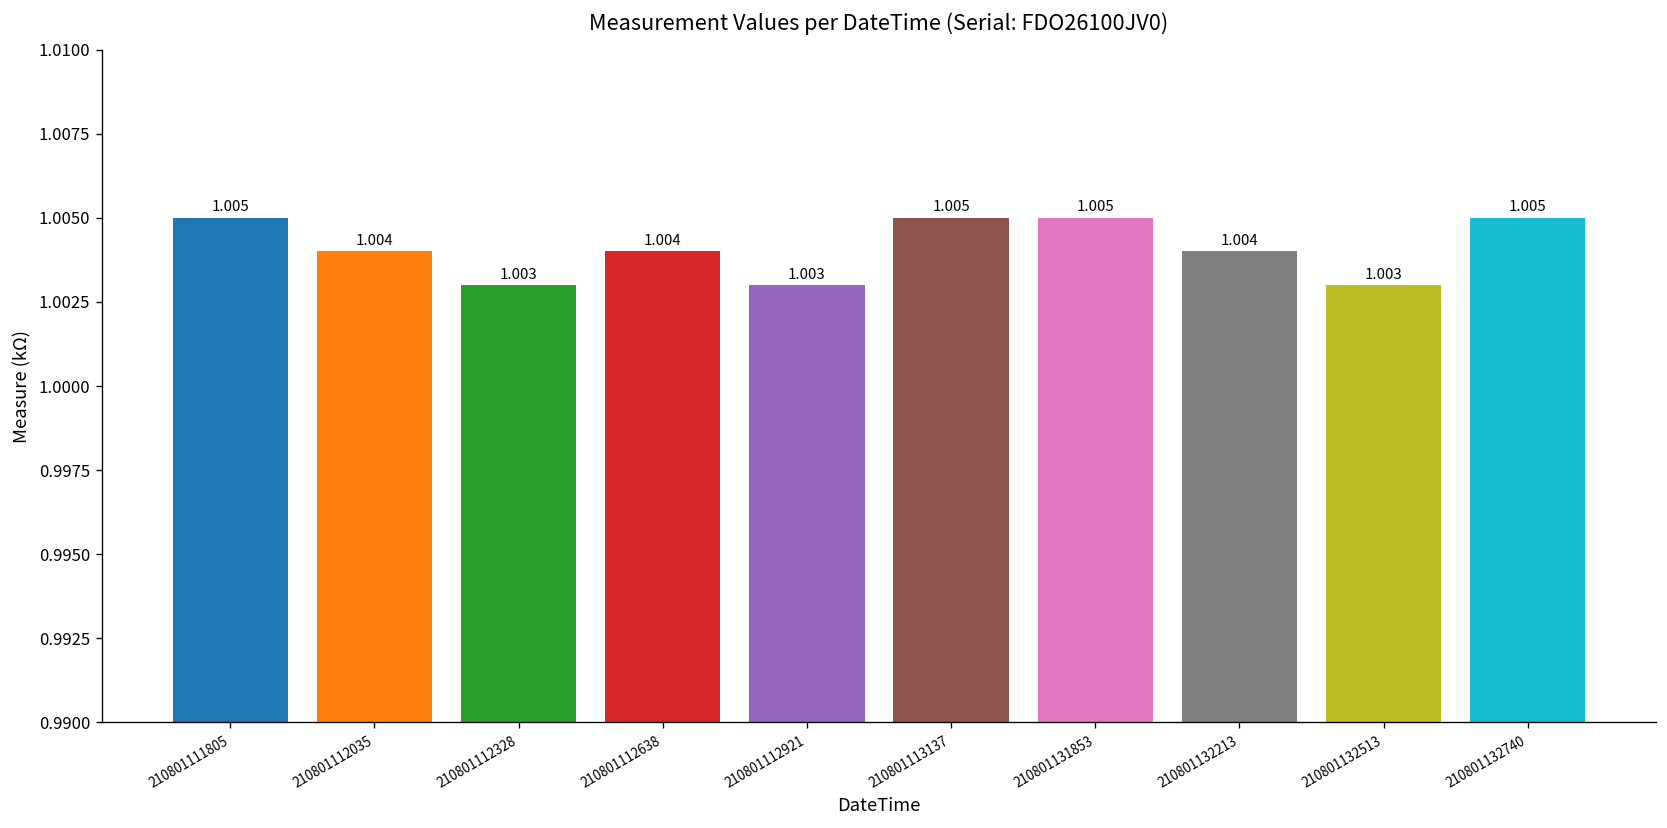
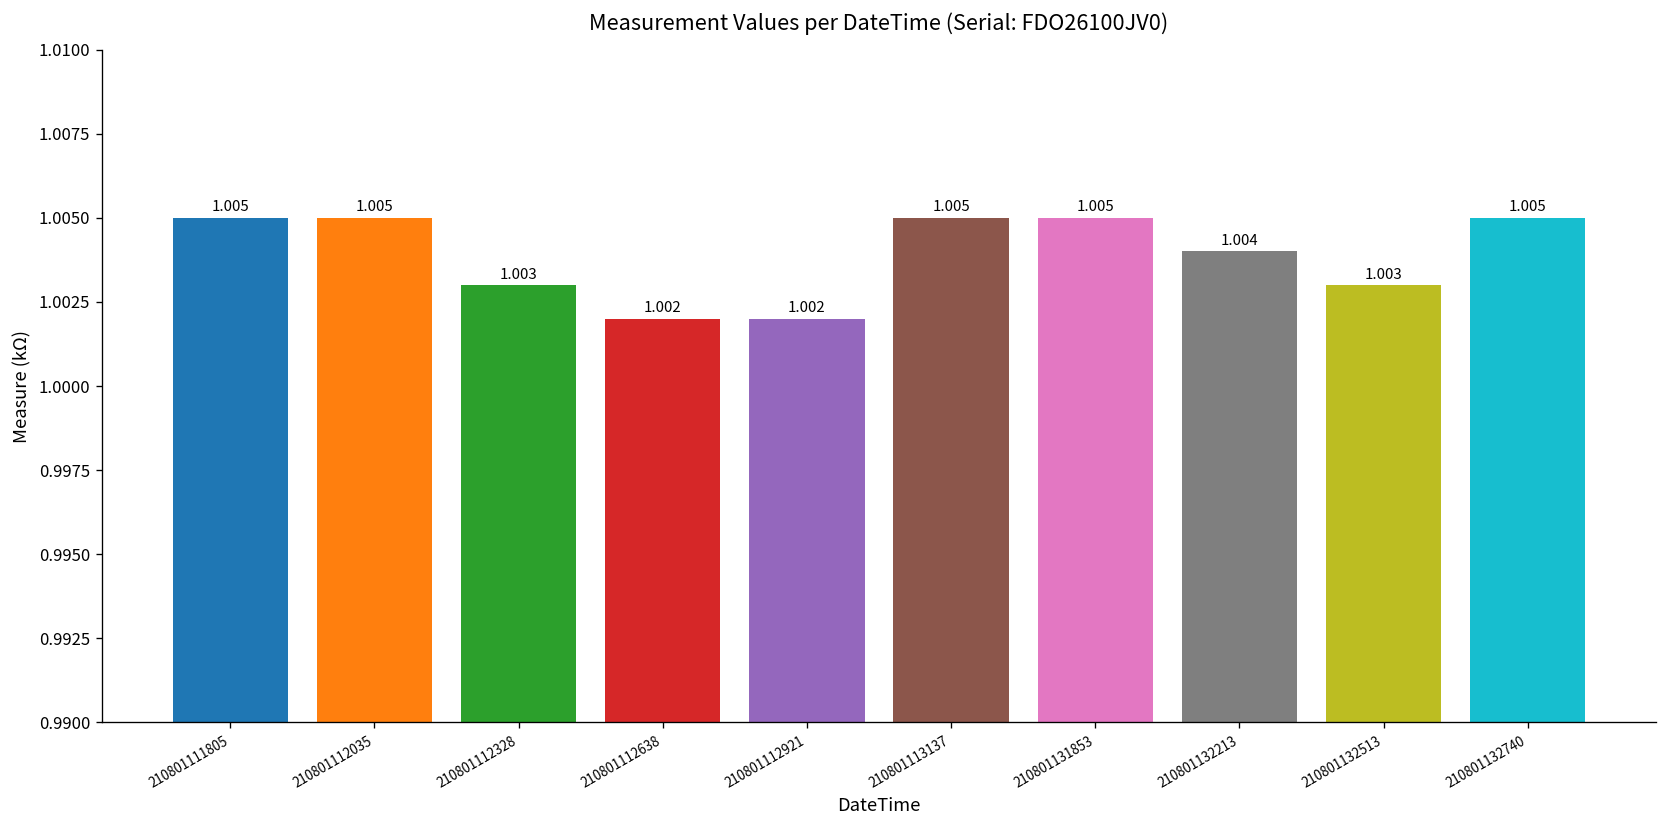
  {
    "210801111805": 1.005,
-   "210801112035": 1.004,
+   "210801112035": 1.005,
    "210801112328": 1.003,
-   "210801112638": 1.004,
-   "210801112921": 1.003,
+   "210801112638": 1.002,
+   "210801112921": 1.002,
    "210801113137": 1.005,
    "210801131853": 1.005,
    "210801132213": 1.004,
    "210801132513": 1.003,
    "210801132740": 1.005
  }
